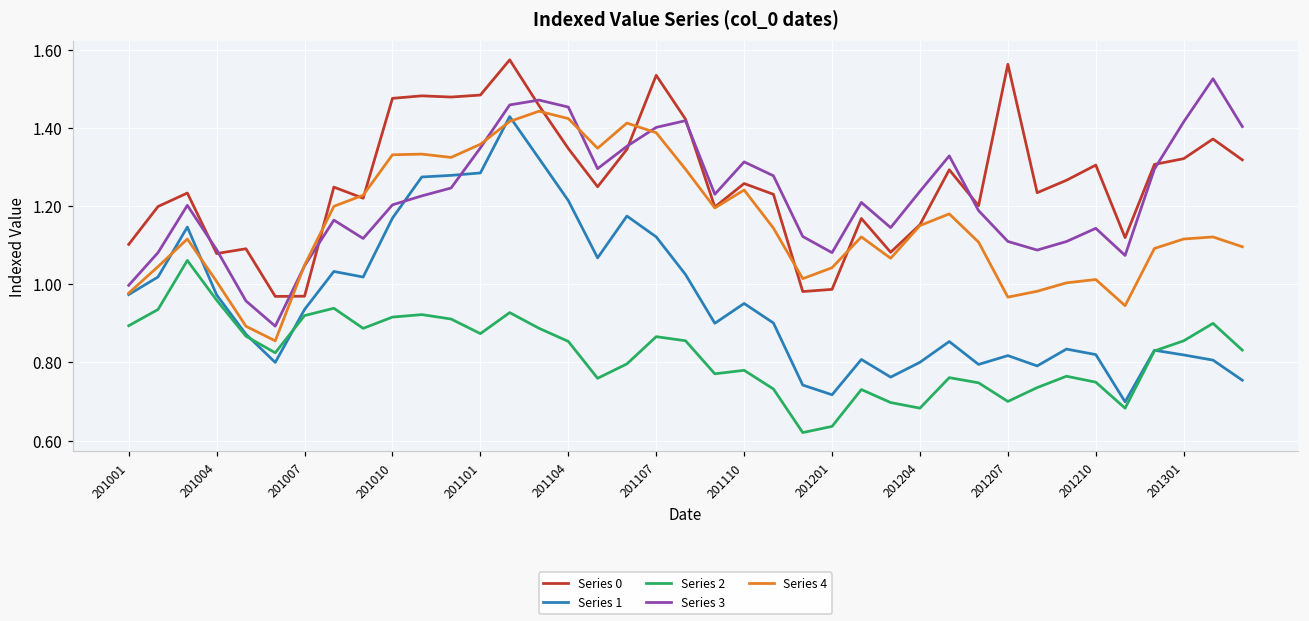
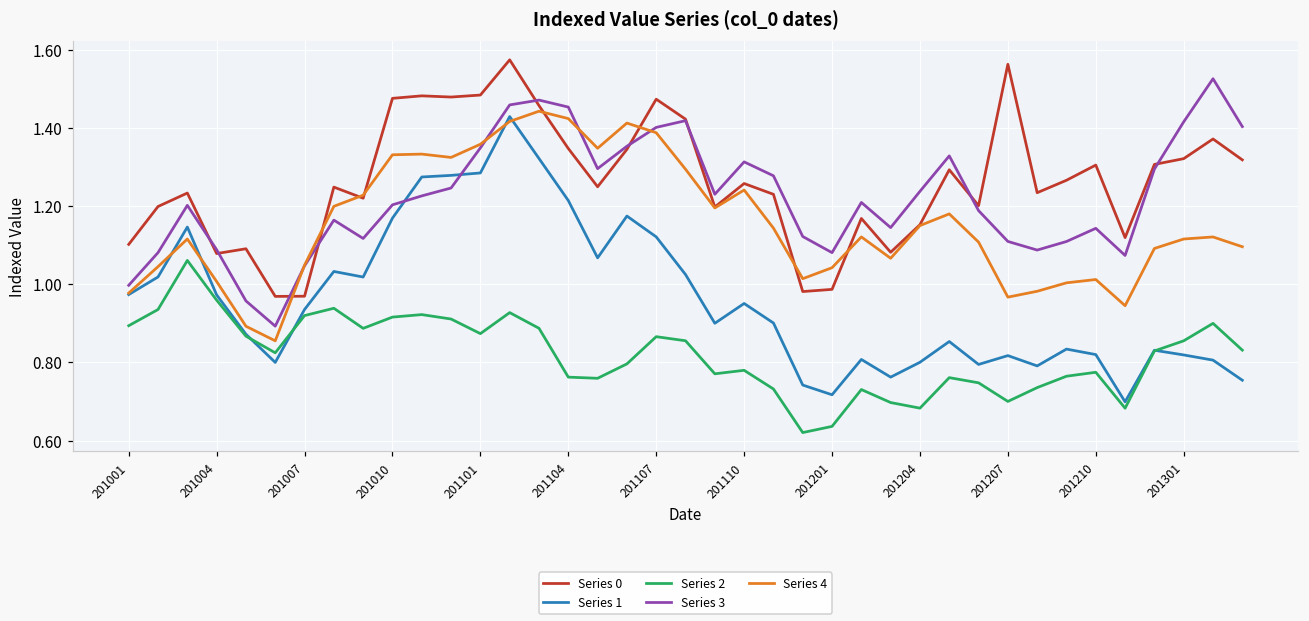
  {
    "Series 0": {
      "201001": 1.10,
      "201004": 1.08,
      "201007": 0.97,
      "201010": 1.48,
      "201101": 1.48,
      "201104": 1.35,
-     "201107": 1.54,
+     "201107": 1.47,
      "201110": 1.26,
      "201201": 0.99,
      "201207": 1.56,
      "201210": 1.31,
      "201301": 1.32
    },
    "Series 1": {
      "201004": 0.97,
      "201007": 0.94,
      "201010": 1.17,
      "201101": 1.29,
      "201104": 1.21,
      "201107": 1.12,
      "201110": 0.95,
      "201201": 0.72,
      "201204": 0.80,
      "201207": 0.82,
      "201210": 0.82,
      "201301": 0.82
    },
    "Series 2": {
      "201001": 0.89,
      "201004": 0.96,
      "201007": 0.92,
      "201010": 0.92,
      "201101": 0.87,
-     "201104": 0.85,
+     "201104": 0.76,
      "201107": 0.87,
      "201110": 0.78,
      "201201": 0.64,
      "201204": 0.68,
      "201207": 0.70,
-     "201210": 0.75,
+     "201210": 0.77,
      "201301": 0.86
    },
    "Series 3": {
      "201001": 1.00,
      "201004": 1.09,
      "201010": 1.20,
      "201101": 1.35,
      "201104": 1.45,
      "201107": 1.40,
      "201110": 1.31,
      "201201": 1.08,
      "201204": 1.24,
      "201207": 1.11,
      "201210": 1.14,
      "201301": 1.42
    },
    "Series 4": {
      "201004": 1.01,
      "201010": 1.33,
      "201101": 1.36,
      "201104": 1.42,
      "201107": 1.39,
      "201110": 1.24,
      "201201": 1.04,
      "201207": 0.97,
      "201210": 1.01,
      "201301": 1.12
    }
  }
